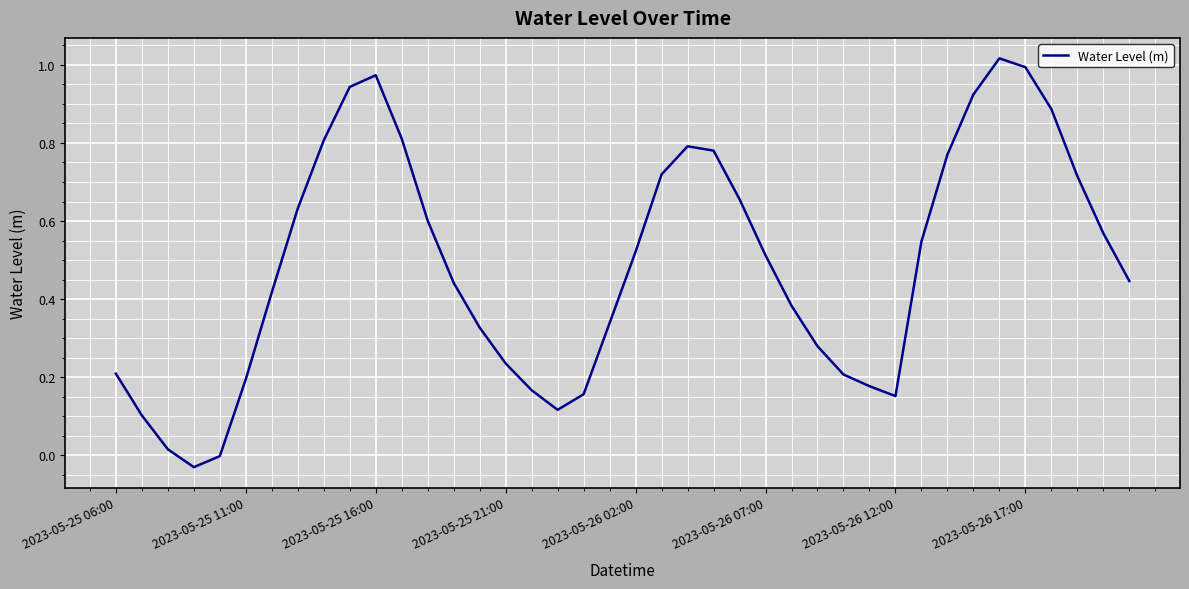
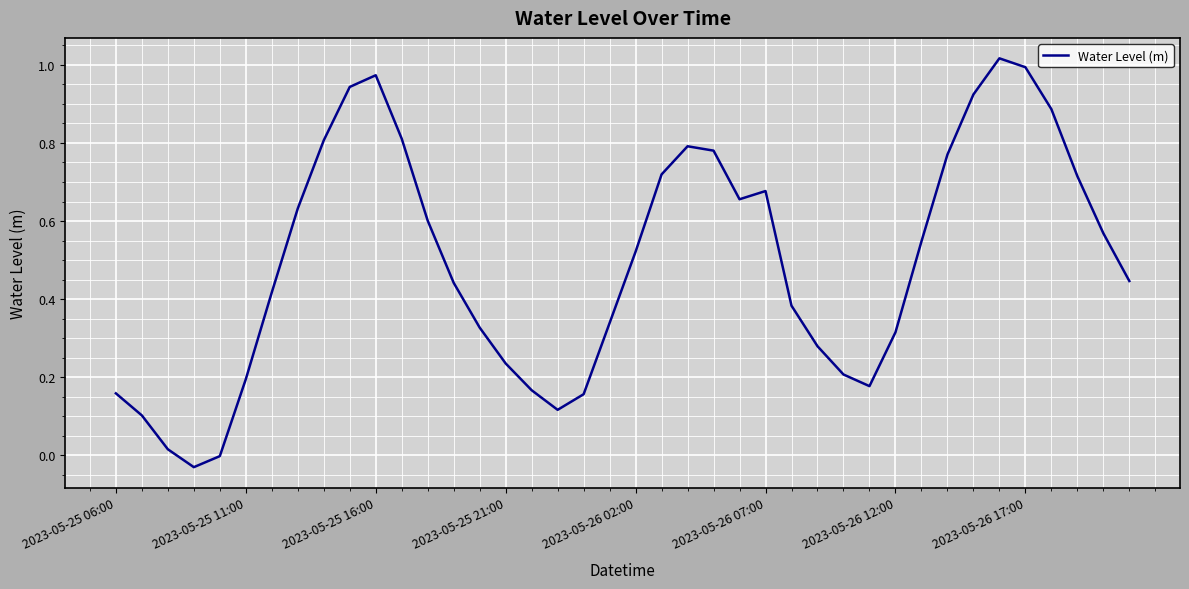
  {
-   "2023-05-25 06:00": 0.21,
+   "2023-05-25 06:00": 0.16,
    "2023-05-25 11:00": 0.19,
    "2023-05-25 16:00": 0.97,
    "2023-05-25 21:00": 0.24,
    "2023-05-26 02:00": 0.52,
-   "2023-05-26 07:00": 0.51,
-   "2023-05-26 12:00": 0.15,
+   "2023-05-26 07:00": 0.68,
+   "2023-05-26 12:00": 0.31,
    "2023-05-26 17:00": 0.99
  }
